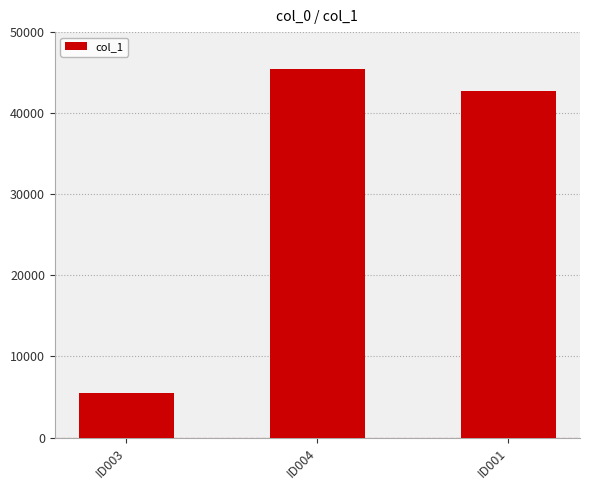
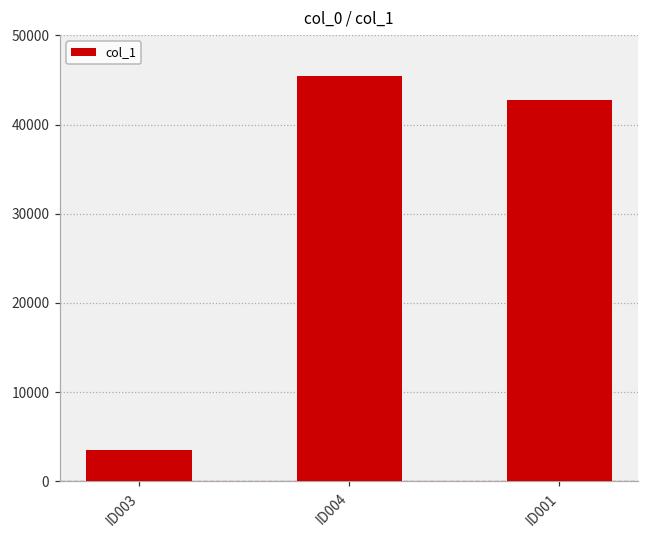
  {
-   "ID003": 5000,
+   "ID003": 4000,
    "ID004": 45000,
    "ID001": 43000
  }
